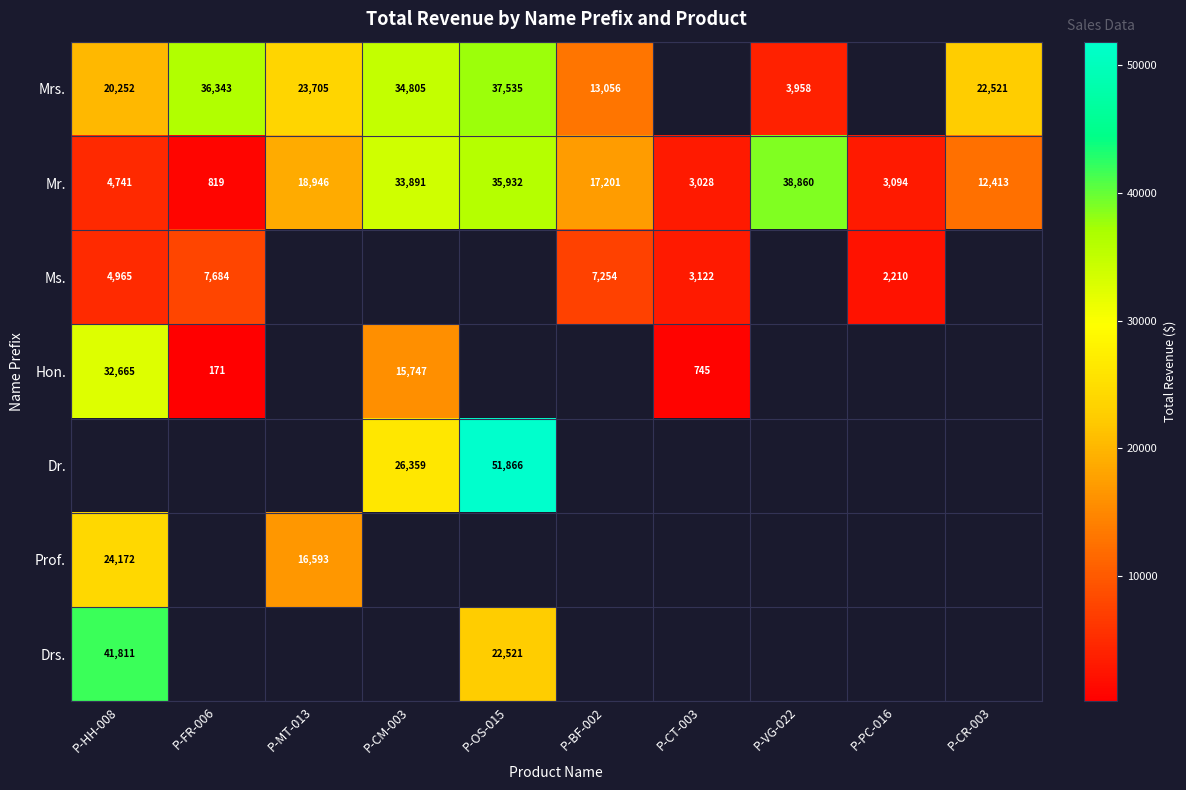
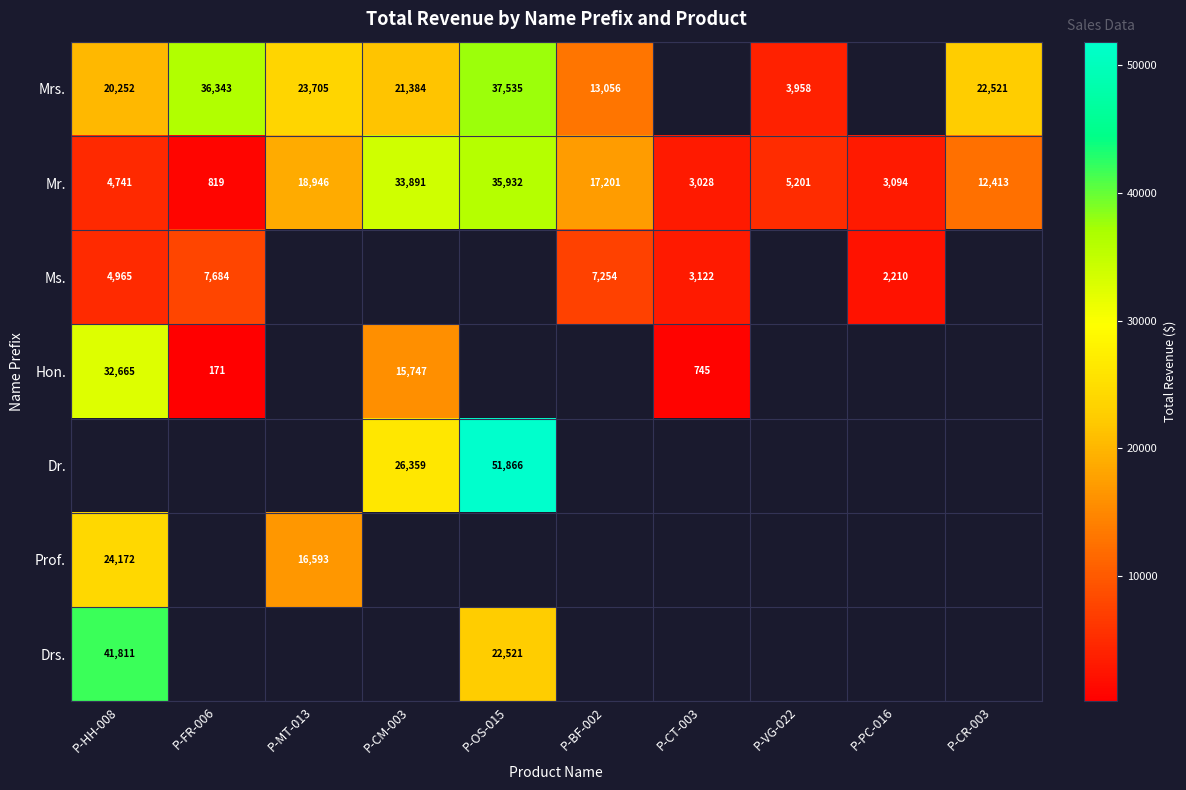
  {
    "Mrs.": {
      "P-HH-008": "20,252",
      "P-FR-006": "36,343",
      "P-MT-013": "23,705",
-     "P-CM-003": "34,805",
+     "P-CM-003": "21,384",
      "P-OS-015": "37,535",
      "P-BF-002": "13,056",
      "P-VG-022": "3,958",
      "P-CR-003": "22,521"
    },
    "Mr.": {
      "P-HH-008": "4,741",
      "P-FR-006": "819",
      "P-MT-013": "18,946",
      "P-CM-003": "33,891",
      "P-OS-015": "35,932",
      "P-BF-002": "17,201",
      "P-CT-003": "3,028",
-     "P-VG-022": "38,860",
+     "P-VG-022": "5,201",
      "P-PC-016": "3,094",
      "P-CR-003": "12,413"
    },
    "Ms.": {
      "P-HH-008": "4,965",
      "P-FR-006": "7,684",
      "P-BF-002": "7,254",
      "P-CT-003": "3,122",
      "P-PC-016": "2,210"
    },
    "Hon.": {
      "P-HH-008": "32,665",
      "P-FR-006": "171",
      "P-CM-003": "15,747",
      "P-CT-003": "745"
    },
    "Dr.": {
      "P-CM-003": "26,359",
      "P-OS-015": "51,866"
    },
    "Prof.": {
      "P-HH-008": "24,172",
      "P-MT-013": "16,593"
    },
    "Drs.": {
      "P-HH-008": "41,811",
      "P-OS-015": "22,521"
    }
  }
